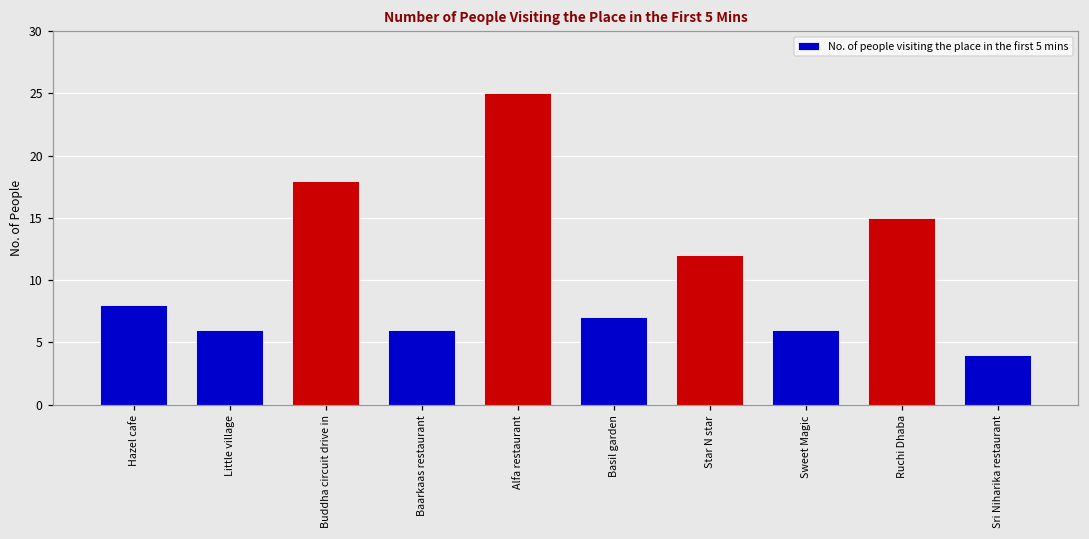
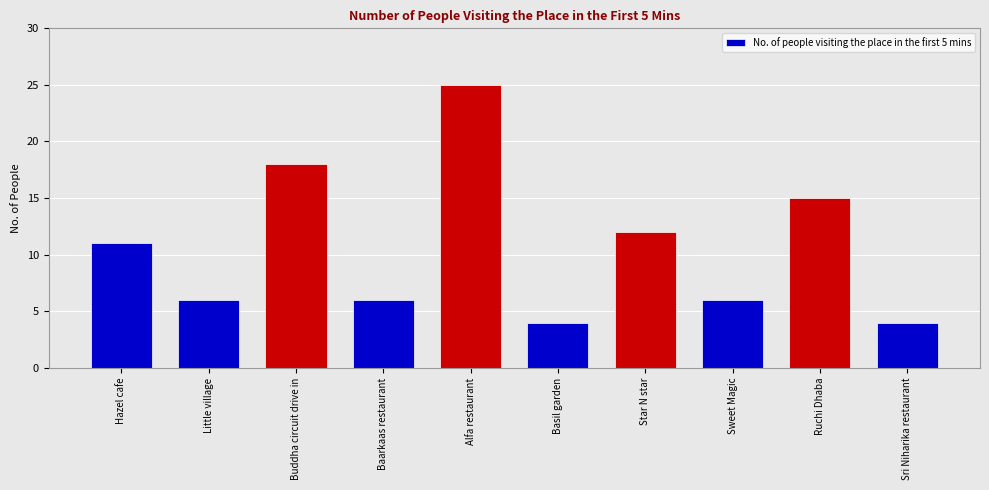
  {
-   "Hazel cafe": 8,
+   "Hazel cafe": 11,
    "Little village": 6,
    "Buddha circuit drive in": 18,
    "Baarkaas restaurant": 6,
    "Alfa restaurant": 25,
-   "Basil garden": 7,
+   "Basil garden": 4,
    "Star N star": 12,
    "Sweet Magic": 6,
    "Ruchi Dhaba": 15,
    "Sri Niharika restaurant": 4
  }
